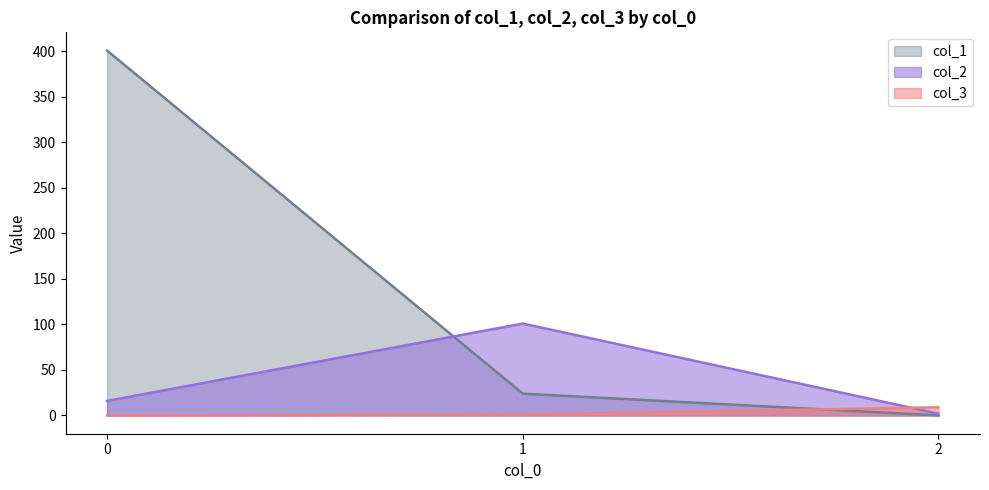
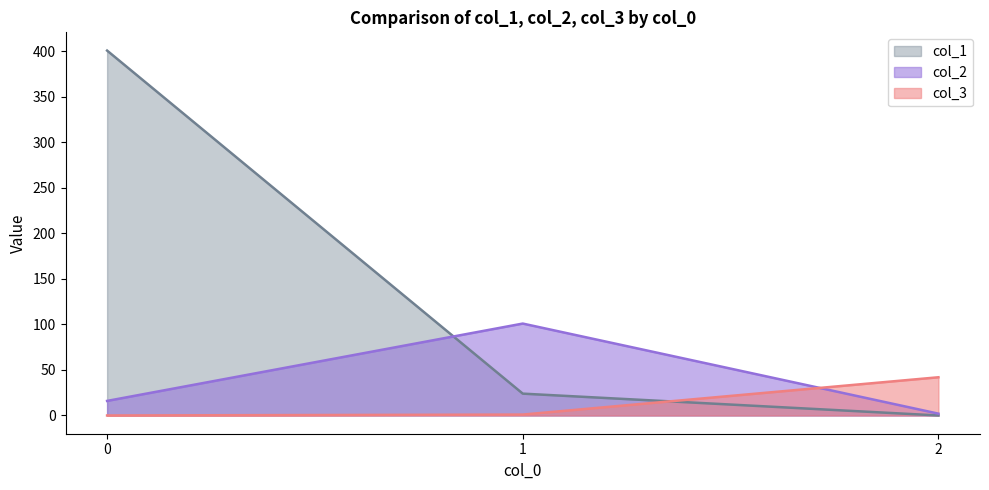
  {
    "col_3": {
      "0": 0,
      "1": 0,
-     "2": 10
+     "2": 40
    }
  }
